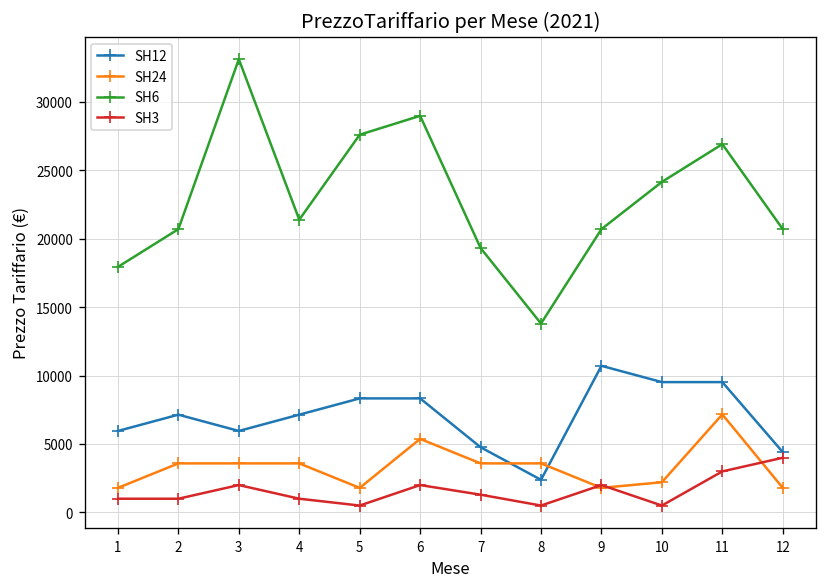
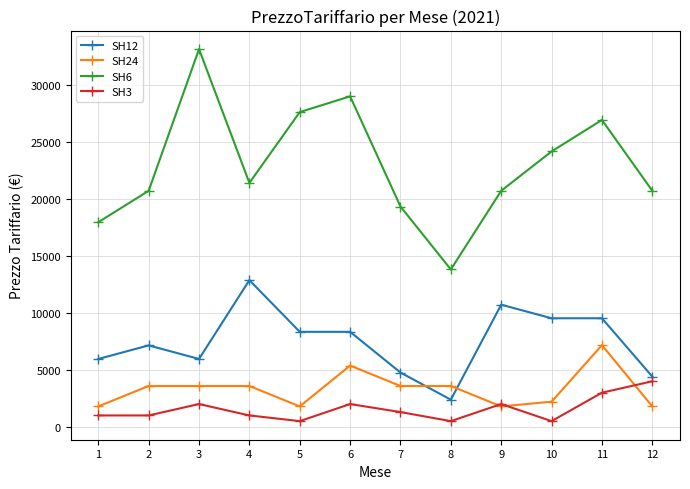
  {
    "SH12": {
      "1": 6000,
      "2": 7100,
      "3": 6000,
-     "4": 7100,
+     "4": 12900,
      "5": 8300,
      "6": 8300,
      "7": 4800,
      "8": 2400,
      "9": 10700,
      "10": 9500,
      "11": 9500,
      "12": 4400
    },
    "SH24": {
      "1": 1800,
      "2": 3600,
      "3": 3600,
      "4": 3600,
      "5": 1800,
      "6": 5400,
      "7": 3600,
      "8": 3600,
      "10": 2200,
      "11": 7200,
      "12": 1800
    },
    "SH6": {
      "1": 17900,
      "2": 20700,
      "3": 33100,
      "4": 21400,
      "5": 27600,
      "6": 29000,
      "7": 19300,
      "8": 13800,
      "9": 20700,
      "10": 24200,
      "11": 26900,
      "12": 20700
    },
    "SH3": {
      "1": 1000,
      "2": 1000,
      "3": 2000,
      "4": 1000,
      "5": 500,
      "6": 2000,
      "7": 1300,
      "8": 500,
      "10": 500,
      "11": 3000,
      "12": 4000
    }
  }
